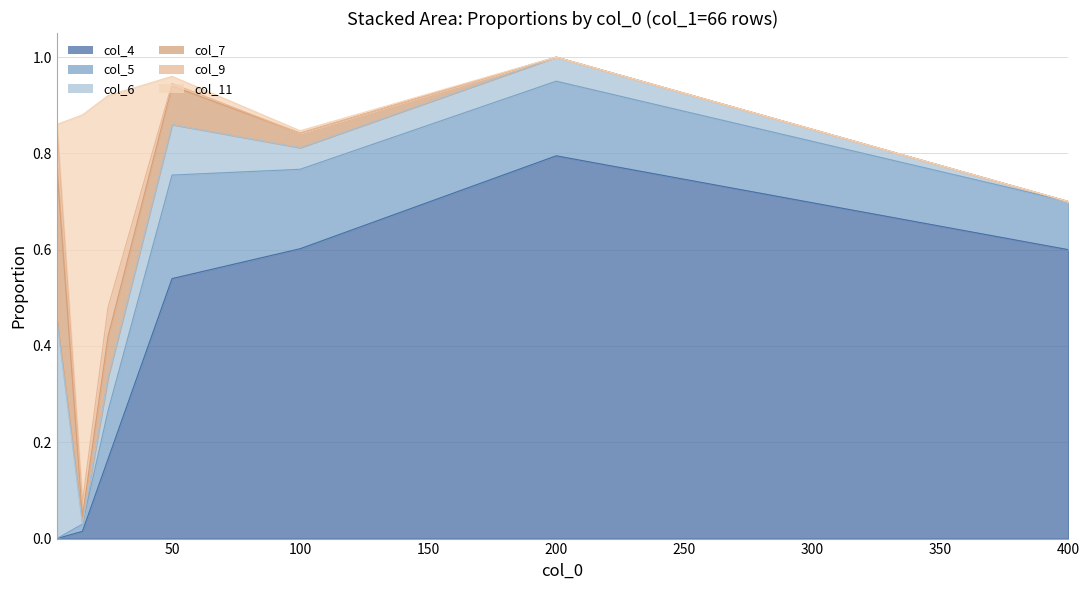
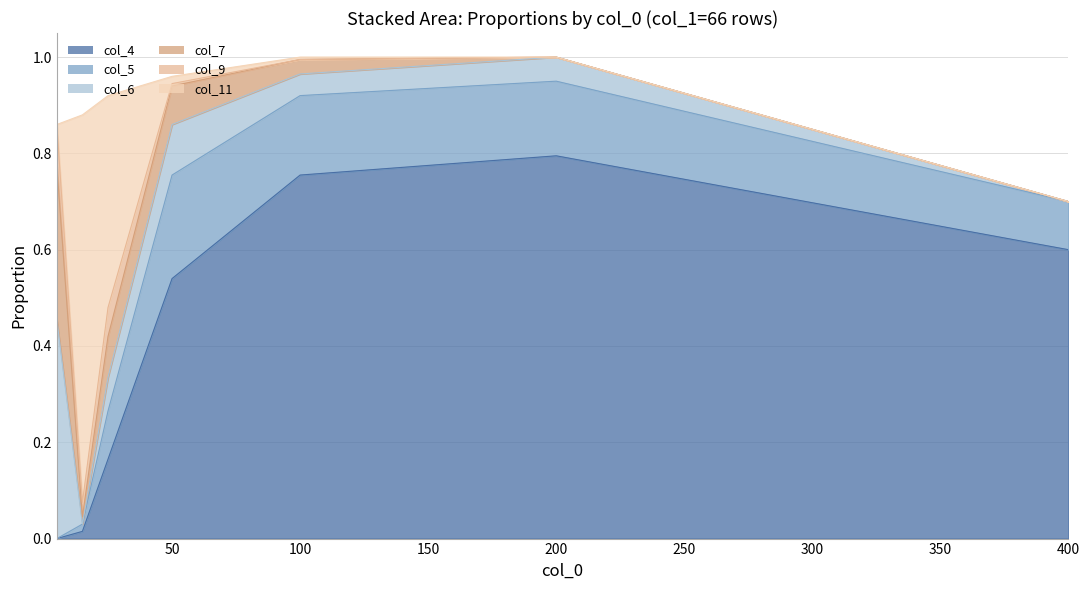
  {
    "col_4": {
      "50": 0.54,
-     "100": 0.60,
+     "100": 0.76,
      "200": 0.80,
      "400": 0.60
    }
  }
